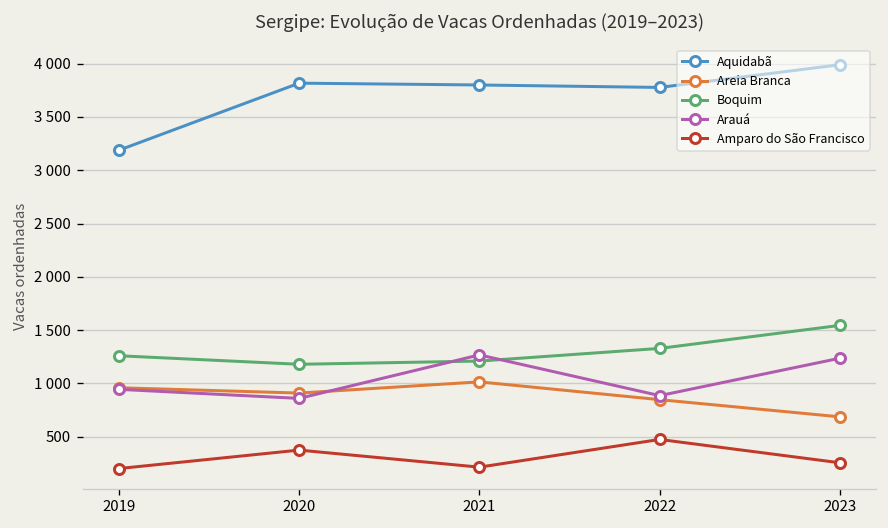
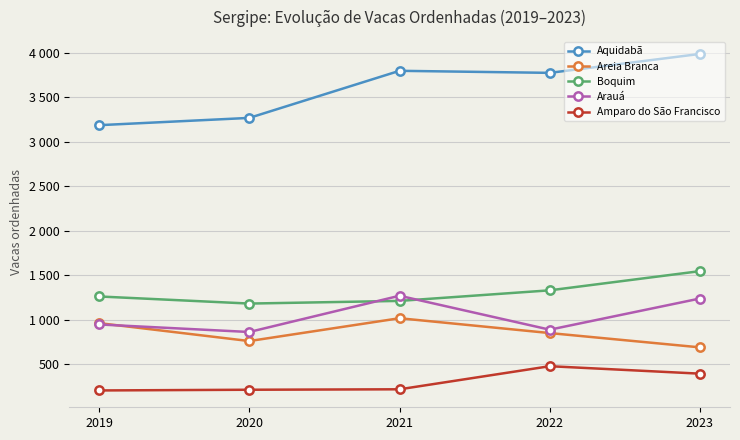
  {
    "Aquidabã": {
      "2019": 3200,
-     "2020": 3800,
+     "2020": 3300,
      "2021": 3800,
      "2022": 3800
    },
    "Areia Branca": {
-     "2020": 900,
+     "2020": 800,
      "2021": 1000,
      "2022": 800,
      "2023": 700
    },
    "Boquim": {
      "2019": 1300,
      "2020": 1200,
      "2021": 1200,
      "2022": 1300,
      "2023": 1500
    },
    "Arauá": {
      "2020": 900,
      "2021": 1300,
      "2022": 900,
      "2023": 1200
    },
    "Amparo do São Francisco": {
      "2019": 200,
-     "2020": 400,
+     "2020": 200,
      "2021": 200,
      "2022": 500,
-     "2023": 300
+     "2023": 400
    }
  }
